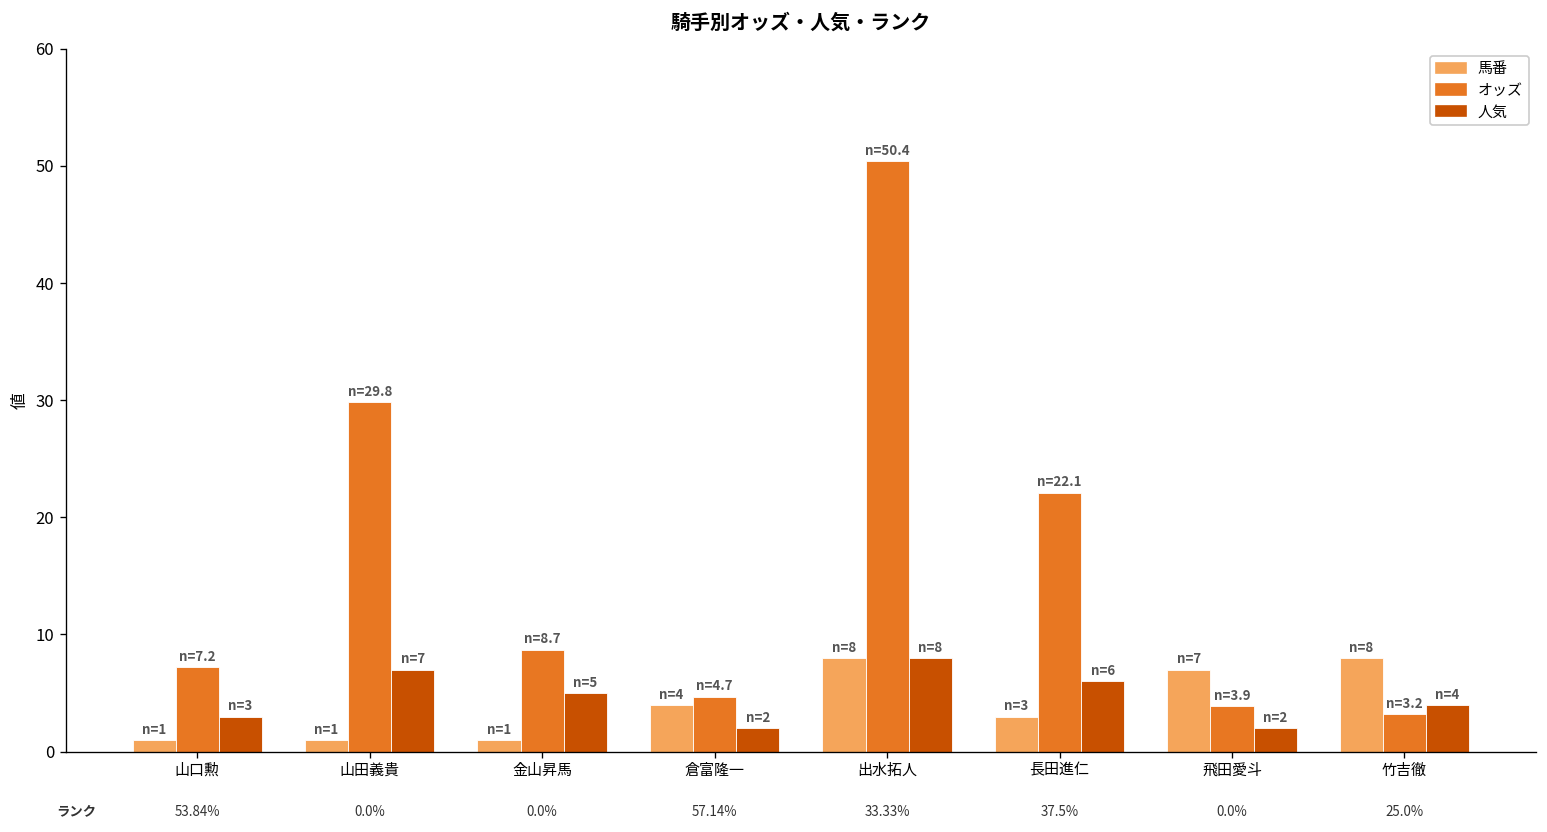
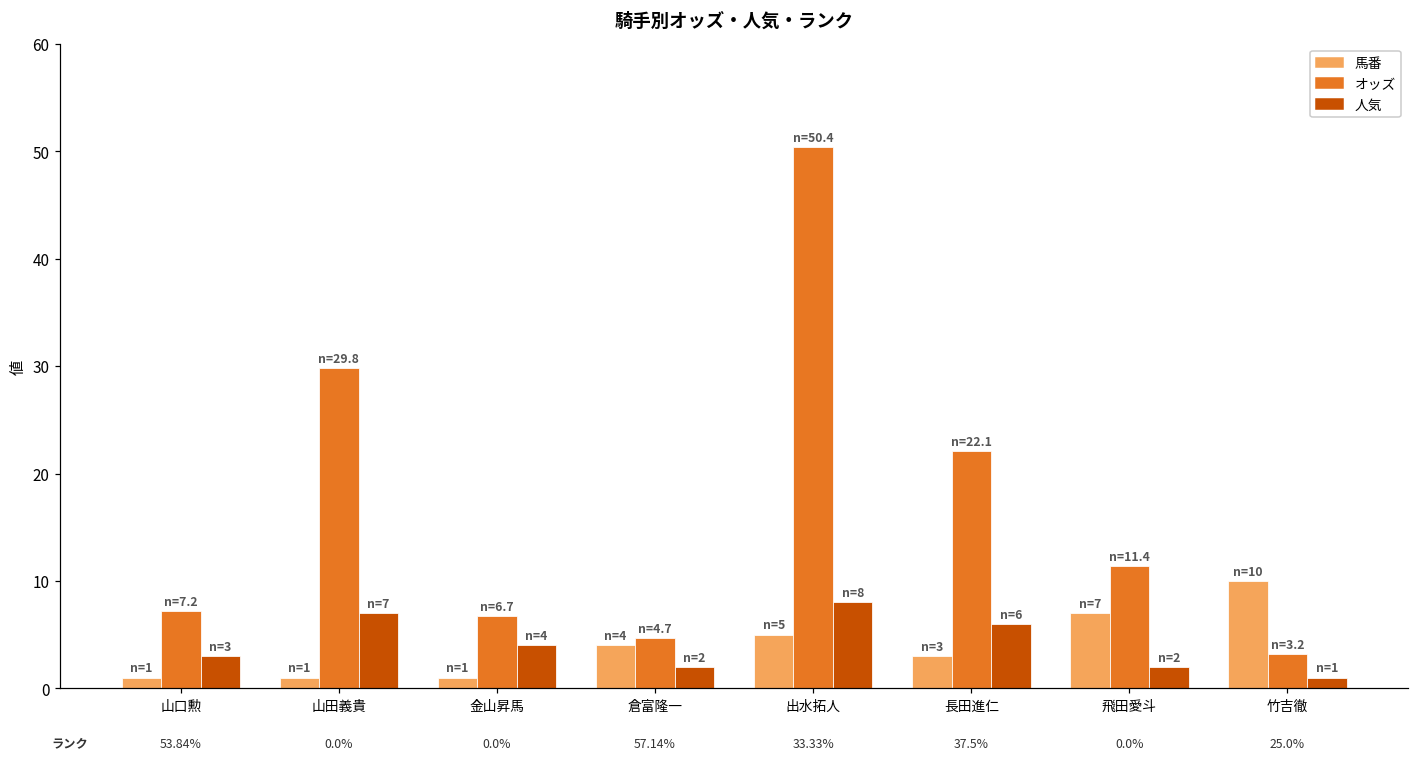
  {
    "馬番": {
      "山口勲": 1,
      "山田義貴": 1,
      "金山昇馬": 1,
      "倉富隆一": 4,
-     "出水拓人": 8,
+     "出水拓人": 5,
      "長田進仁": 3,
      "飛田愛斗": 7,
-     "竹吉徹": 8
+     "竹吉徹": 10
    },
    "オッズ": {
      "山口勲": 7.2,
      "山田義貴": 29.8,
-     "金山昇馬": 8.7,
+     "金山昇馬": 6.7,
      "倉富隆一": 4.7,
      "出水拓人": 50.4,
      "長田進仁": 22.1,
-     "飛田愛斗": 3.9,
+     "飛田愛斗": 11.4,
      "竹吉徹": 3.2
    },
    "人気": {
      "山口勲": 3,
      "山田義貴": 7,
-     "金山昇馬": 5,
+     "金山昇馬": 4,
      "倉富隆一": 2,
      "出水拓人": 8,
      "長田進仁": 6,
      "飛田愛斗": 2,
-     "竹吉徹": 4
+     "竹吉徹": 1
    }
  }
